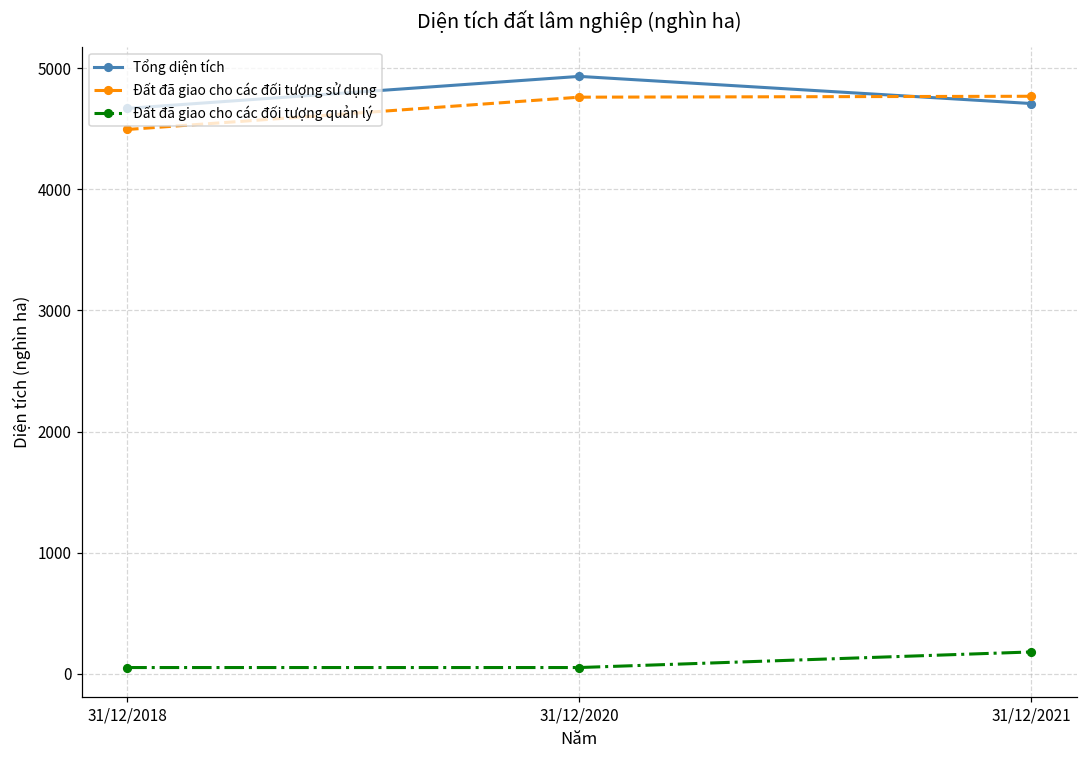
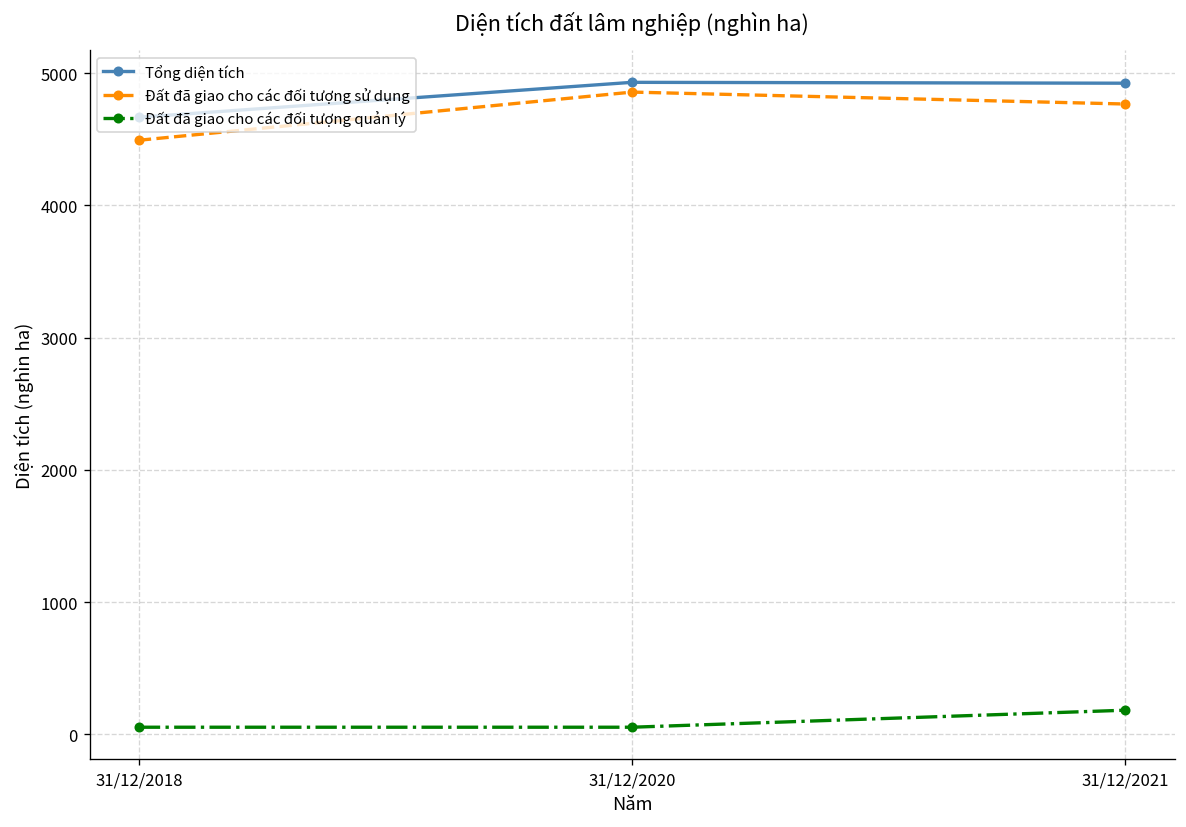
  {
    "Tổng diện tích": {
      "31/12/2020": 4930,
-     "31/12/2021": 4710
+     "31/12/2021": 4920
    },
    "Đất đã giao cho các đối tượng sử dụng": {
      "31/12/2018": 4490,
-     "31/12/2020": 4760,
+     "31/12/2020": 4860,
      "31/12/2021": 4770
    },
    "Đất đã giao cho các đối tượng quản lý": {
      "31/12/2018": 50,
      "31/12/2020": 50,
      "31/12/2021": 180
    }
  }
